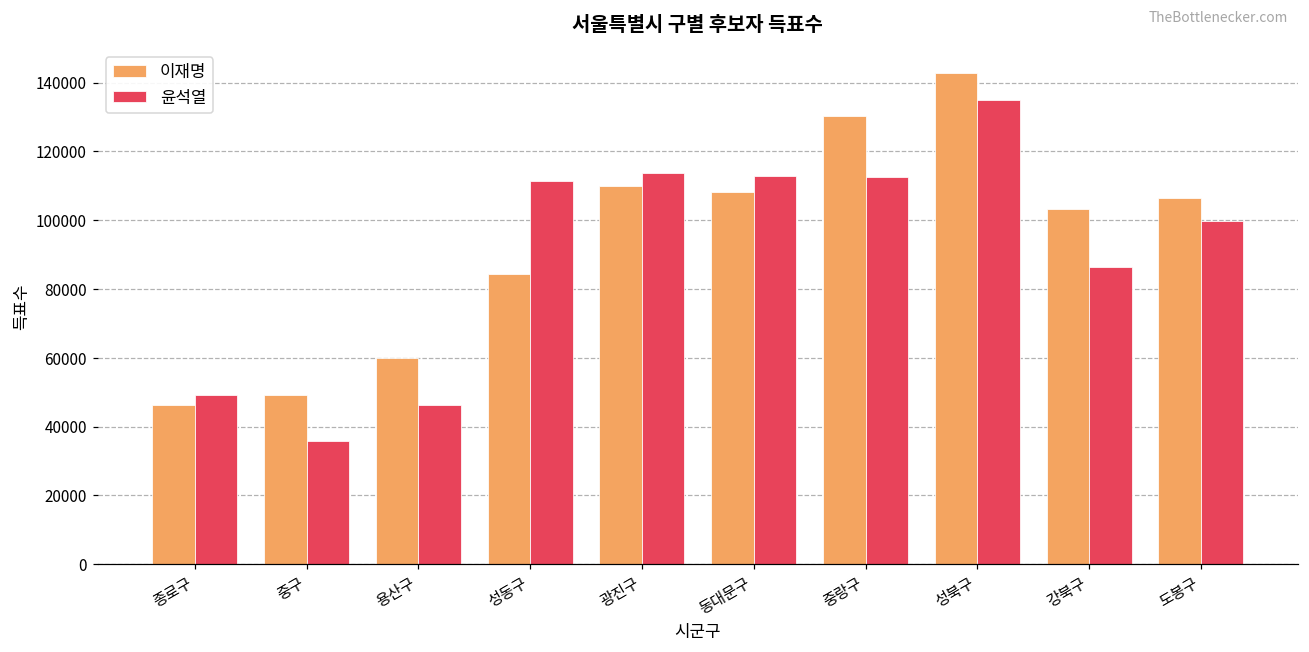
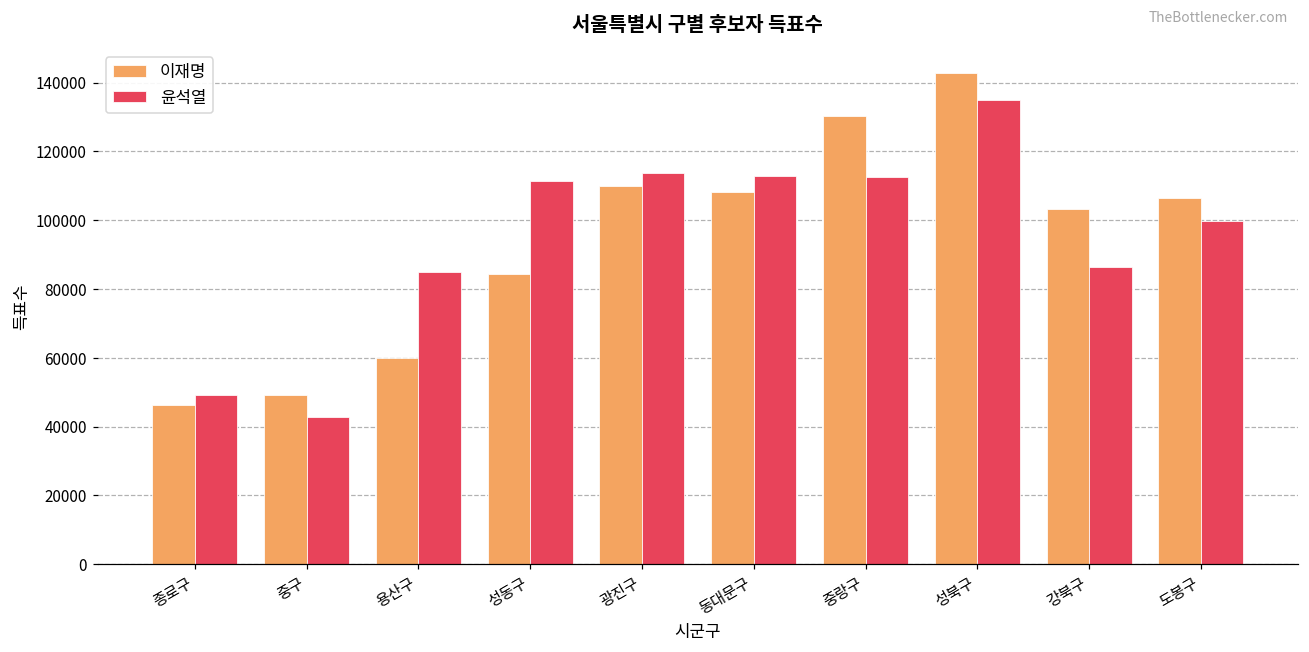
  {
    "이재명": {
      "종로구": 46000,
      "중구": 49000,
      "용산구": 60000,
      "성동구": 84000,
      "광진구": 110000,
      "동대문구": 108000,
      "중랑구": 130000,
      "성북구": 143000,
      "강북구": 103000,
      "도봉구": 107000
    },
    "윤석열": {
      "종로구": 49000,
-     "중구": 36000,
-     "용산구": 46000,
+     "중구": 43000,
+     "용산구": 85000,
      "성동구": 111000,
      "광진구": 114000,
      "동대문구": 113000,
      "중랑구": 113000,
      "성북구": 135000,
      "강북구": 87000,
      "도봉구": 100000
    }
  }
